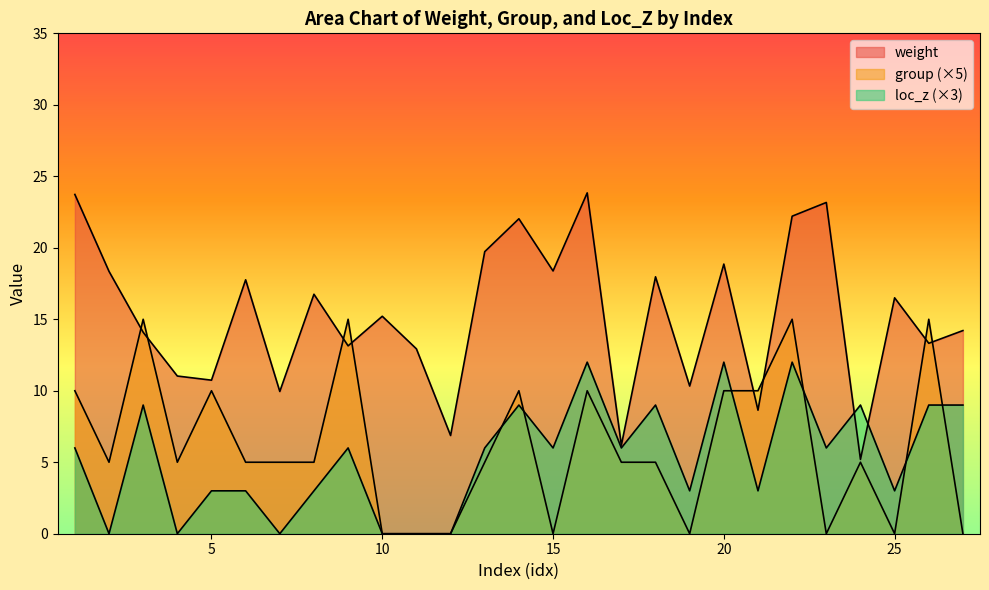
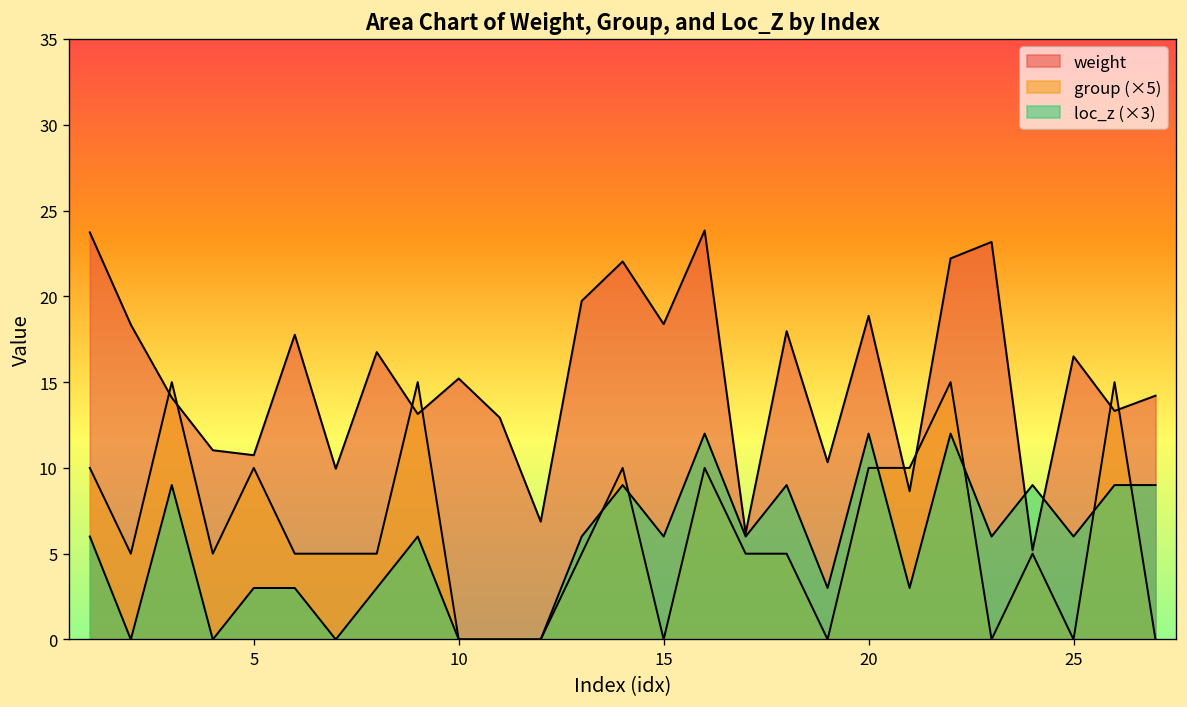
  {
    "weight": {
      "5": 10.7,
      "10": 15.2,
      "15": 18.4,
      "20": 18.9,
      "25": 16.5
    },
    "group (×5)": {
      "5": 10.0,
      "15": 0.0,
      "20": 10.0,
      "25": 0.0
    },
    "loc_z (×3)": {
      "5": 3.0,
      "15": 6.0,
      "20": 12.0,
-     "25": 3.0
+     "25": 6.0
    }
  }
